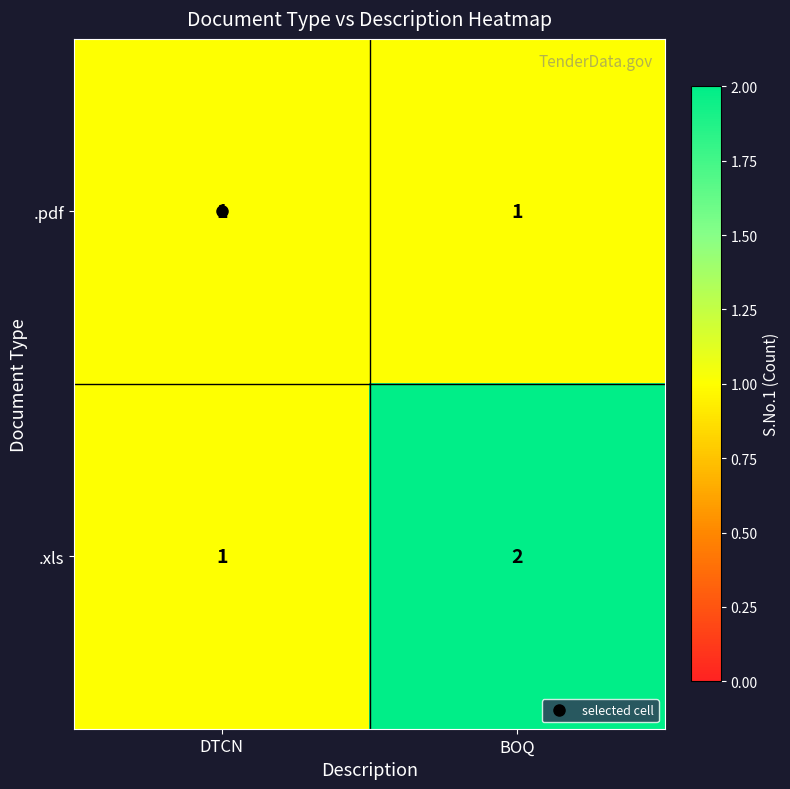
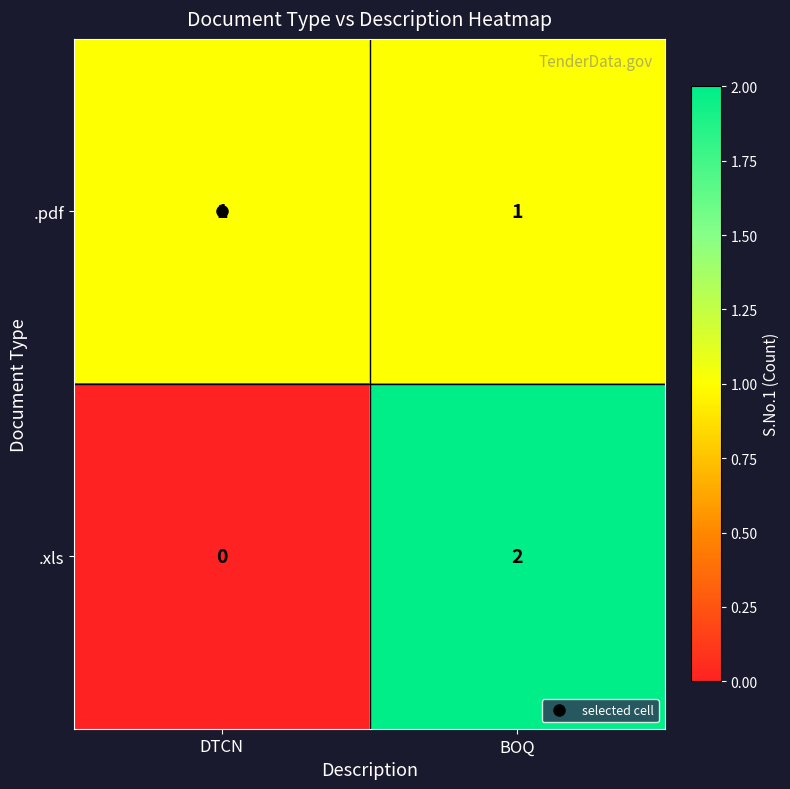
  {
    ".xls": {
-     "DTCN": 1,
+     "DTCN": 0,
      "BOQ": 2
    }
  }
